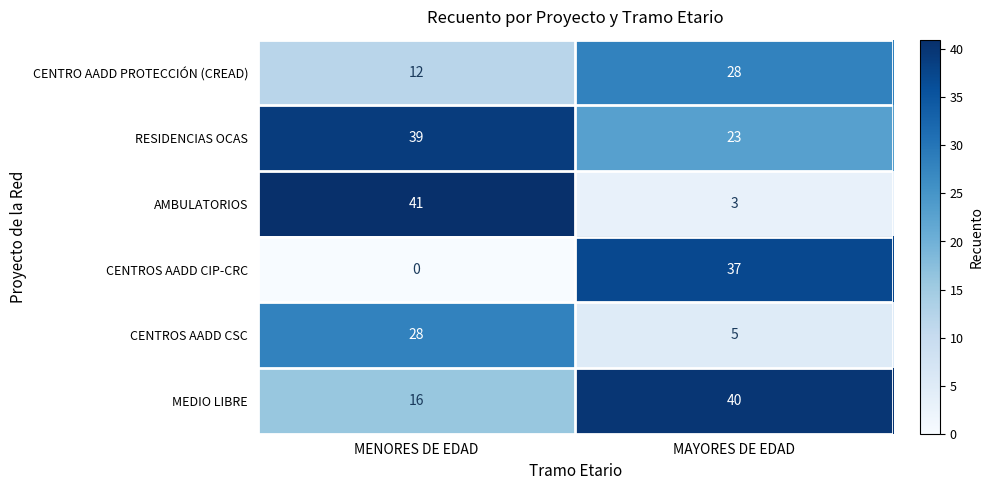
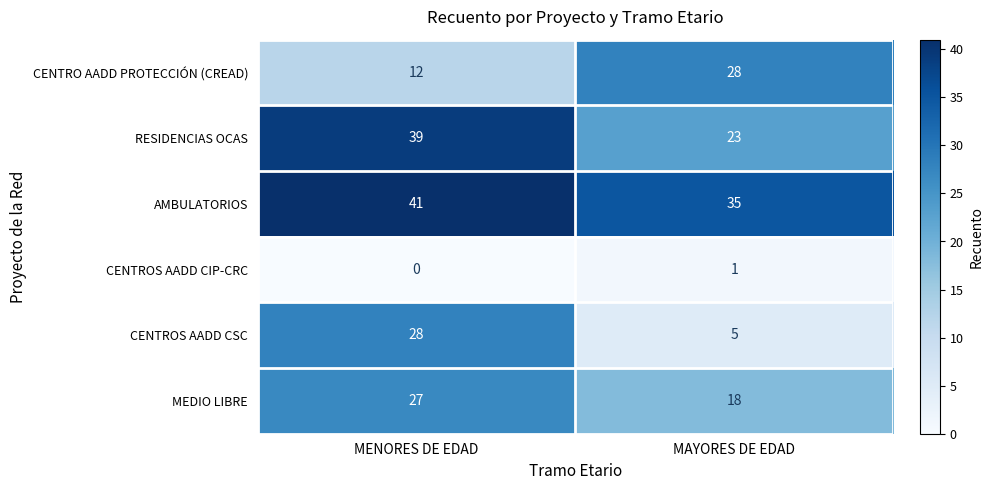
  {
    "CENTRO AADD PROTECCIÓN (CREAD)": {
      "MENORES DE EDAD": 12,
      "MAYORES DE EDAD": 28
    },
    "RESIDENCIAS OCAS": {
      "MENORES DE EDAD": 39,
      "MAYORES DE EDAD": 23
    },
    "AMBULATORIOS": {
      "MENORES DE EDAD": 41,
-     "MAYORES DE EDAD": 3
+     "MAYORES DE EDAD": 35
    },
    "CENTROS AADD CIP-CRC": {
      "MENORES DE EDAD": 0,
-     "MAYORES DE EDAD": 37
+     "MAYORES DE EDAD": 1
    },
    "CENTROS AADD CSC": {
      "MENORES DE EDAD": 28,
      "MAYORES DE EDAD": 5
    },
    "MEDIO LIBRE": {
-     "MENORES DE EDAD": 16,
-     "MAYORES DE EDAD": 40
+     "MENORES DE EDAD": 27,
+     "MAYORES DE EDAD": 18
    }
  }
